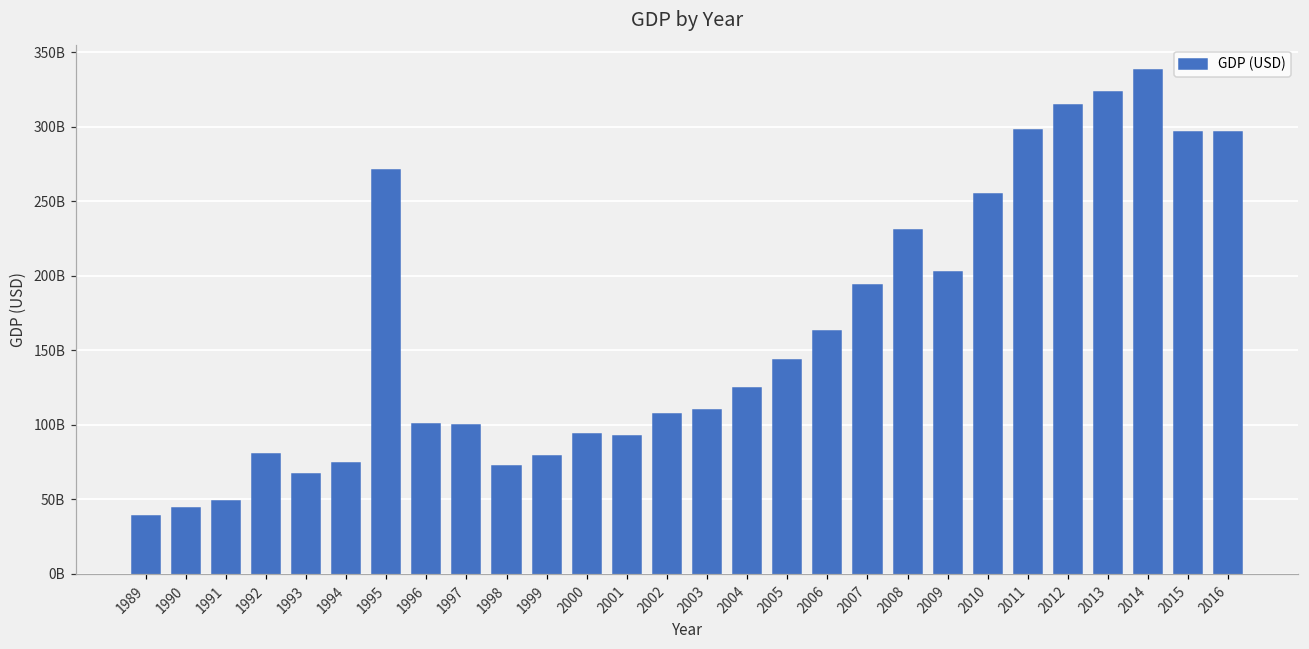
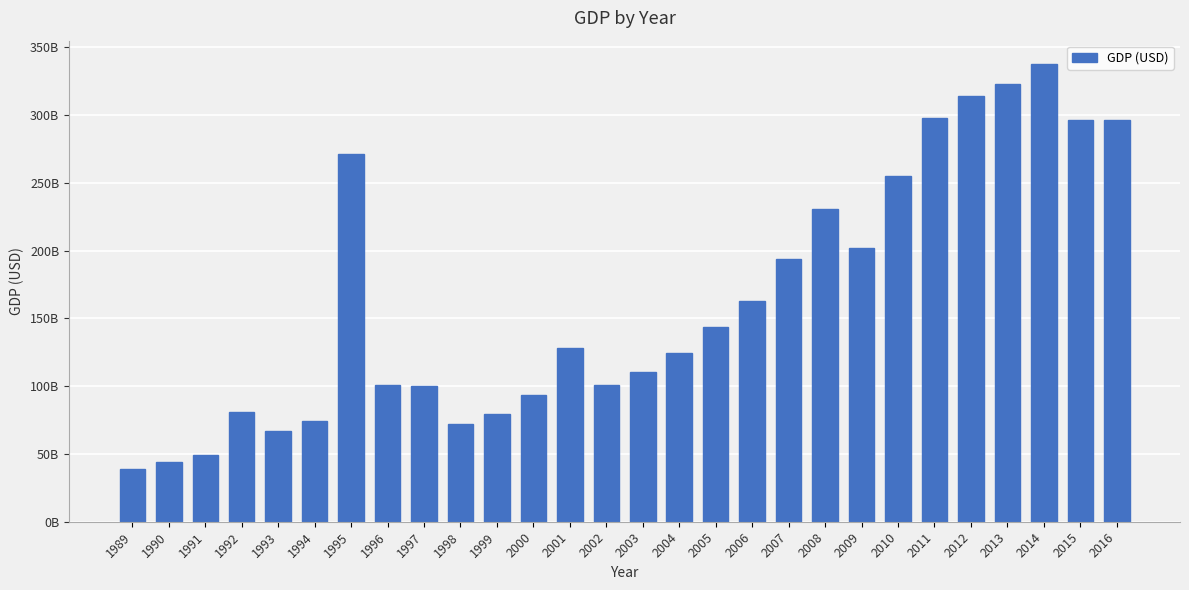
  {
    "1989": 39000000000,
    "1990": 44000000000,
    "1991": 49000000000,
    "1992": 81000000000,
    "1993": 67000000000,
    "1994": 74000000000,
    "1995": 271000000000,
    "1996": 101000000000,
    "1997": 100000000000,
    "1998": 72000000000,
    "1999": 79000000000,
    "2000": 94000000000,
-   "2001": 93000000000,
-   "2002": 107000000000,
+   "2001": 128000000000,
+   "2002": 101000000000,
    "2003": 110000000000,
    "2004": 125000000000,
    "2005": 144000000000,
    "2006": 163000000000,
    "2007": 194000000000,
    "2008": 231000000000,
    "2009": 202000000000,
    "2010": 255000000000,
    "2011": 298000000000,
    "2012": 314000000000,
    "2013": 323000000000,
    "2014": 338000000000,
    "2015": 296000000000,
    "2016": 296000000000
  }
